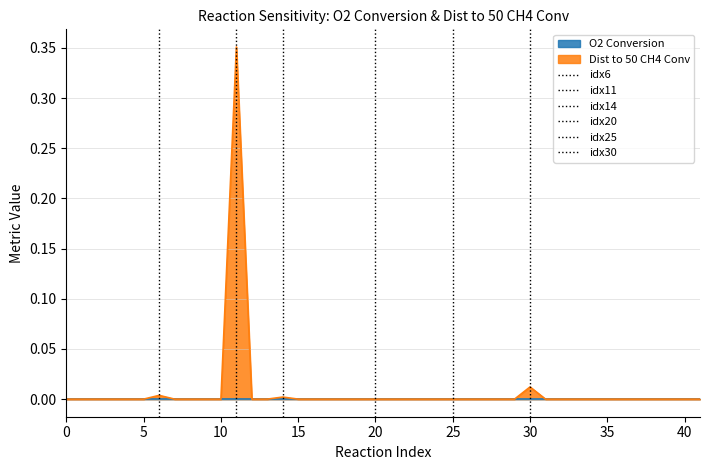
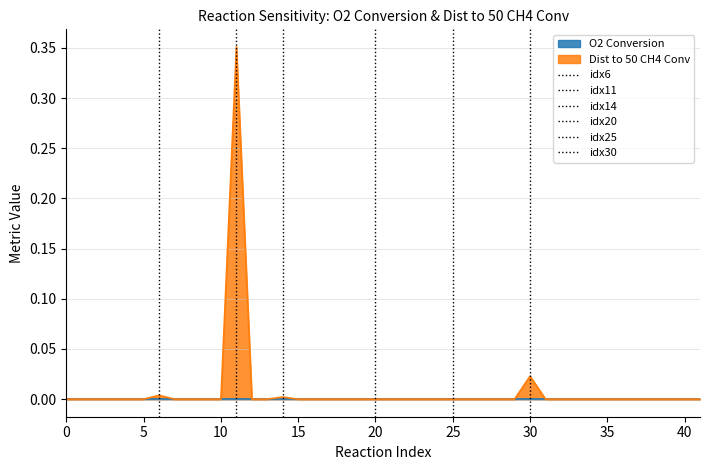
  {
    "O2 Conversion": {
      "30": 0.000
    },
    "Dist to 50 CH4 Conv": {
-     "30": 0.012
+     "30": 0.023
    }
  }
